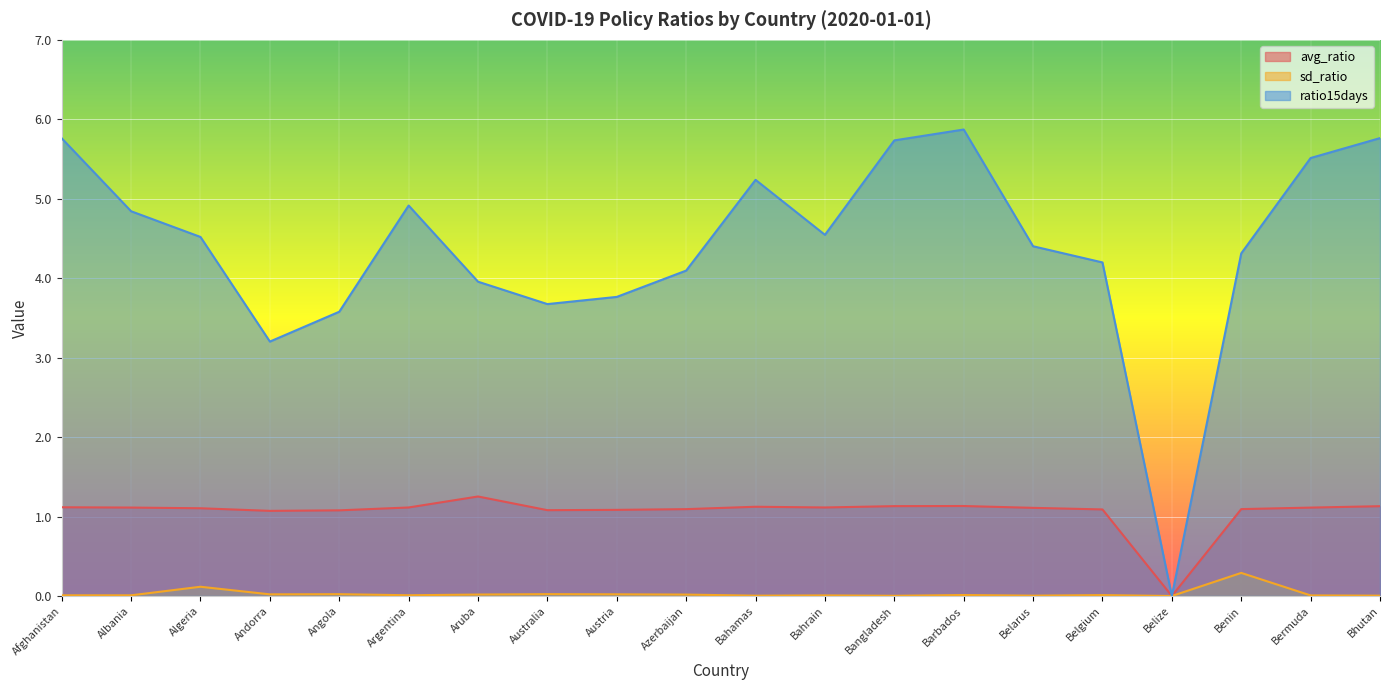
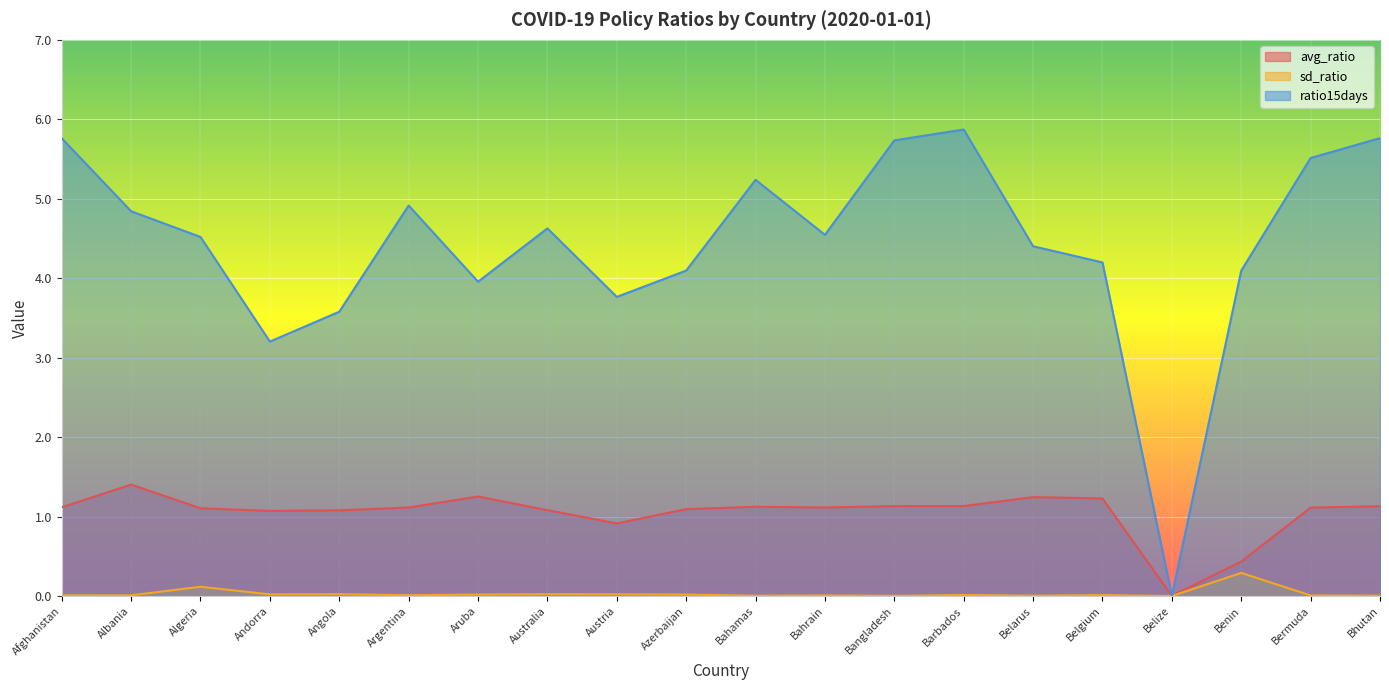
  {
    "avg_ratio": {
      "Afghanistan": 1.1,
-     "Albania": 1.1,
+     "Albania": 1.4,
      "Algeria": 1.1,
      "Andorra": 1.1,
      "Angola": 1.1,
      "Argentina": 1.1,
      "Aruba": 1.3,
      "Australia": 1.1,
-     "Austria": 1.1,
+     "Austria": 0.9,
      "Azerbaijan": 1.1,
      "Bahamas": 1.1,
      "Bahrain": 1.1,
      "Bangladesh": 1.1,
      "Barbados": 1.1,
-     "Belarus": 1.1,
-     "Belgium": 1.1,
-     "Benin": 1.1,
+     "Belarus": 1.2,
+     "Belgium": 1.2,
+     "Benin": 0.4,
      "Bermuda": 1.1,
      "Bhutan": 1.1
    },
    "sd_ratio": {
      "Afghanistan": 0.0,
      "Albania": 0.0,
      "Algeria": 0.1,
      "Andorra": 0.0,
      "Angola": 0.0,
      "Argentina": 0.0,
      "Aruba": 0.0,
      "Australia": 0.0,
      "Austria": 0.0,
      "Azerbaijan": 0.0,
      "Bahamas": 0.0,
      "Bahrain": 0.0,
      "Bangladesh": 0.0,
      "Barbados": 0.0,
      "Belarus": 0.0,
      "Belgium": 0.0,
      "Benin": 0.3,
      "Bermuda": 0.0,
      "Bhutan": 0.0
    },
    "ratio15days": {
      "Afghanistan": 5.8,
      "Albania": 4.8,
      "Algeria": 4.5,
      "Andorra": 3.2,
      "Angola": 3.6,
      "Argentina": 4.9,
      "Aruba": 4.0,
-     "Australia": 3.7,
+     "Australia": 4.6,
      "Austria": 3.8,
      "Azerbaijan": 4.1,
      "Bahamas": 5.2,
      "Bahrain": 4.5,
      "Bangladesh": 5.7,
      "Barbados": 5.9,
      "Belarus": 4.4,
      "Belgium": 4.2,
-     "Benin": 4.3,
+     "Benin": 4.1,
      "Bermuda": 5.5,
      "Bhutan": 5.8
    }
  }
